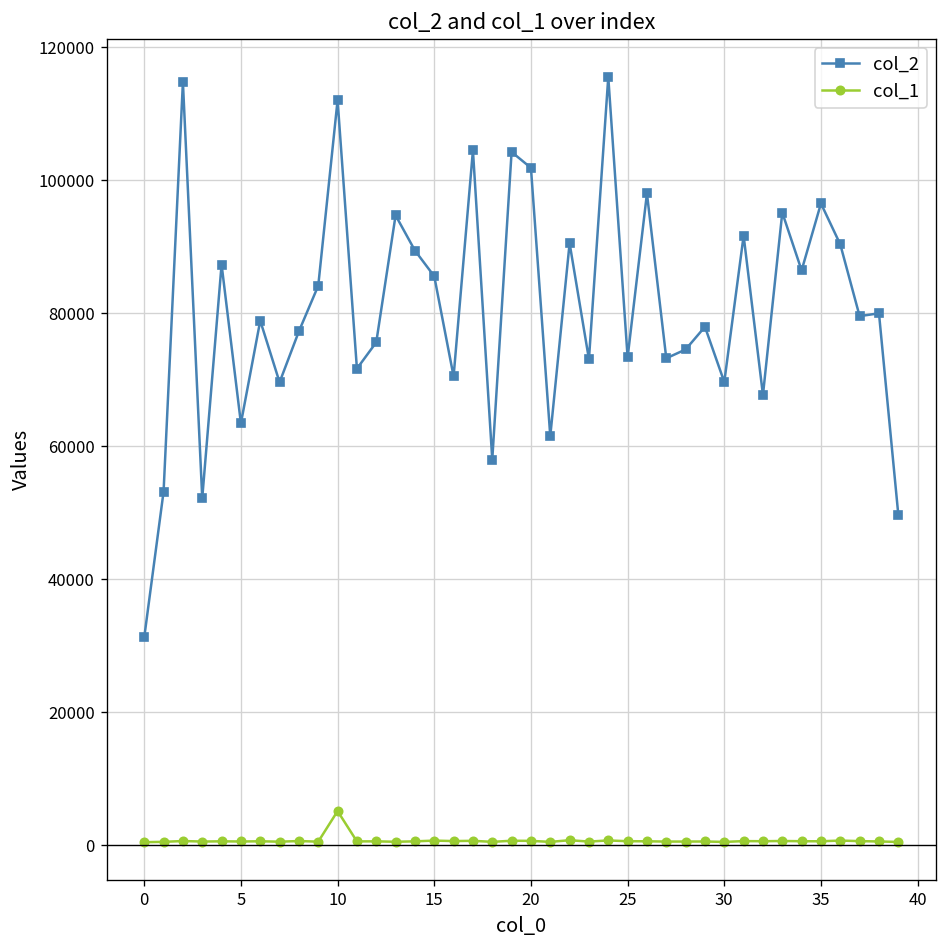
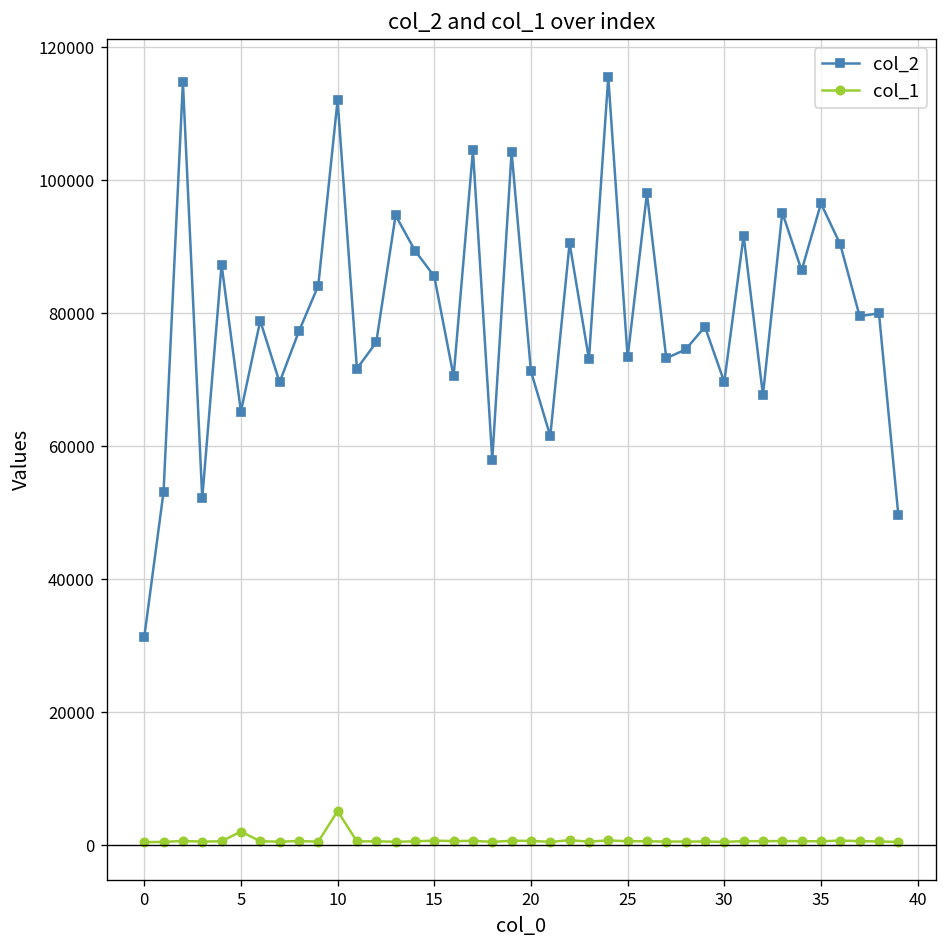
  {
    "col_2": {
      "0": 31000,
-     "5": 63000,
+     "5": 65000,
      "10": 112000,
      "15": 86000,
-     "20": 102000,
+     "20": 71000,
      "25": 73000,
      "30": 70000,
      "35": 96000
    },
    "col_1": {
      "0": 0,
-     "5": 1000,
+     "5": 2000,
      "10": 5000,
      "15": 1000,
      "20": 1000,
      "25": 1000,
      "30": 0,
      "35": 1000
    }
  }
